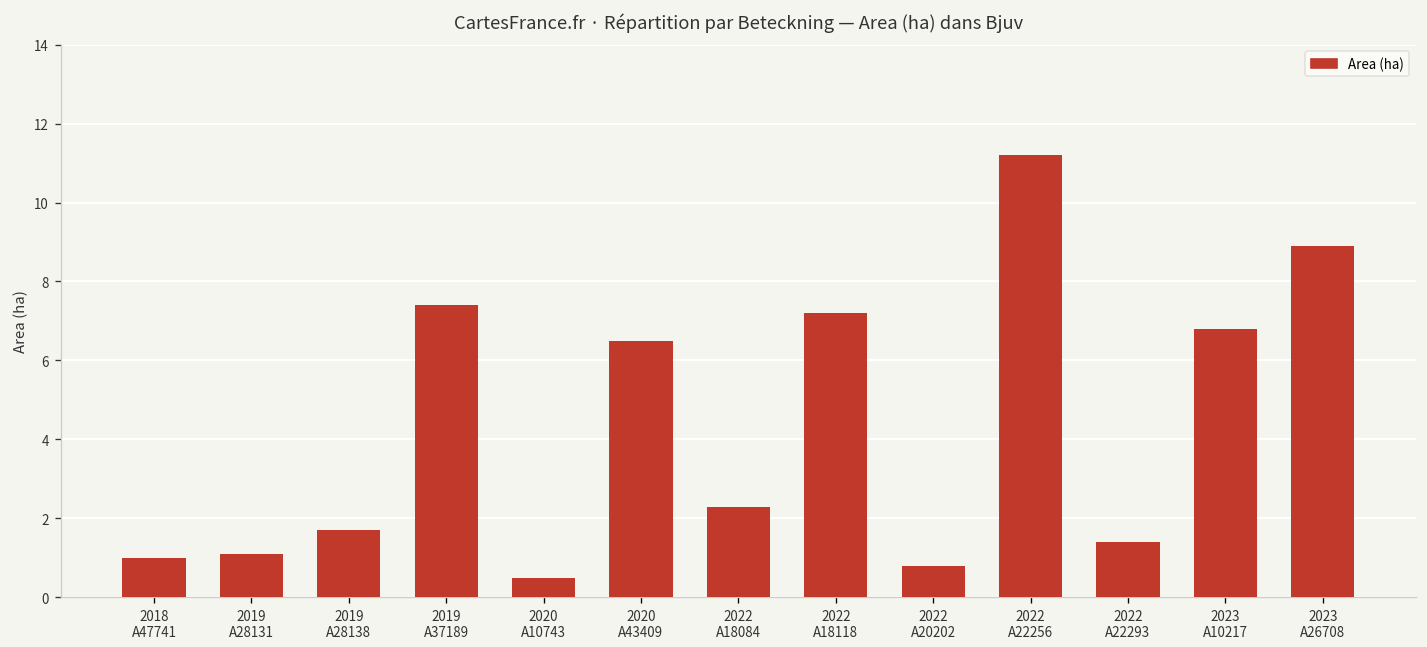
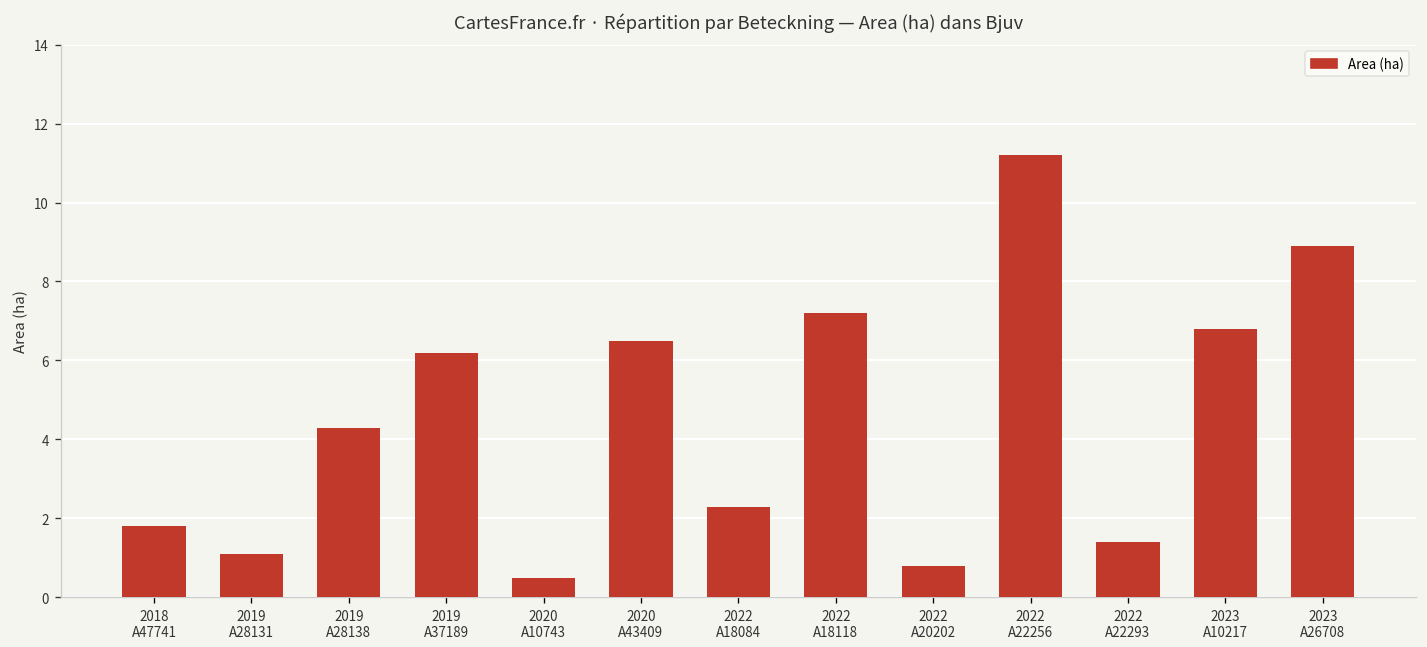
  {
-   "2018 A47741": 1.0,
+   "2018 A47741": 1.8,
    "2019 A28131": 1.1,
-   "2019 A28138": 1.7,
-   "2019 A37189": 7.4,
+   "2019 A28138": 4.3,
+   "2019 A37189": 6.2,
    "2020 A10743": 0.5,
    "2020 A43409": 6.5,
    "2022 A18084": 2.3,
    "2022 A18118": 7.2,
    "2022 A20202": 0.8,
    "2022 A22256": 11.2,
    "2022 A22293": 1.4,
    "2023 A10217": 6.8,
    "2023 A26708": 8.9
  }
